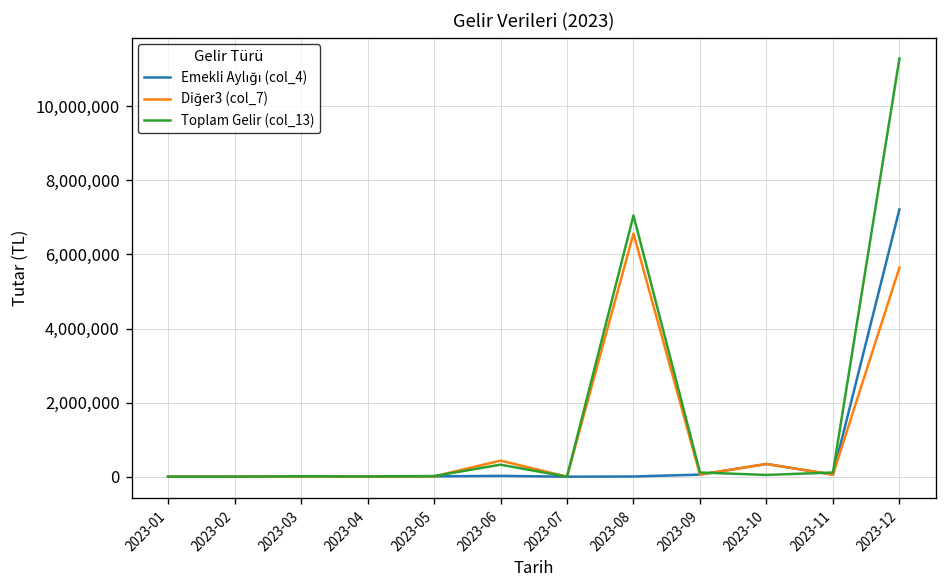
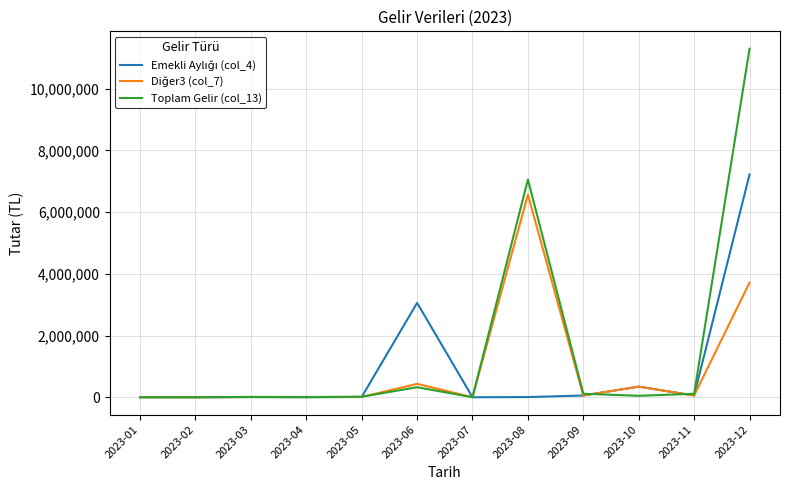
  {
    "Emekli Aylığı (col_4)": {
-     "2023-06": "0",
+     "2023-06": "3,100,000",
      "2023-08": "0",
      "2023-12": "7,200,000"
    },
    "Diğer3 (col_7)": {
      "2023-06": "400,000",
      "2023-08": "6,600,000",
-     "2023-12": "5,600,000"
+     "2023-12": "3,700,000"
    },
    "Toplam Gelir (col_13)": {
      "2023-06": "300,000",
      "2023-08": "7,100,000",
      "2023-10": "0",
      "2023-12": "11,300,000"
    }
  }
